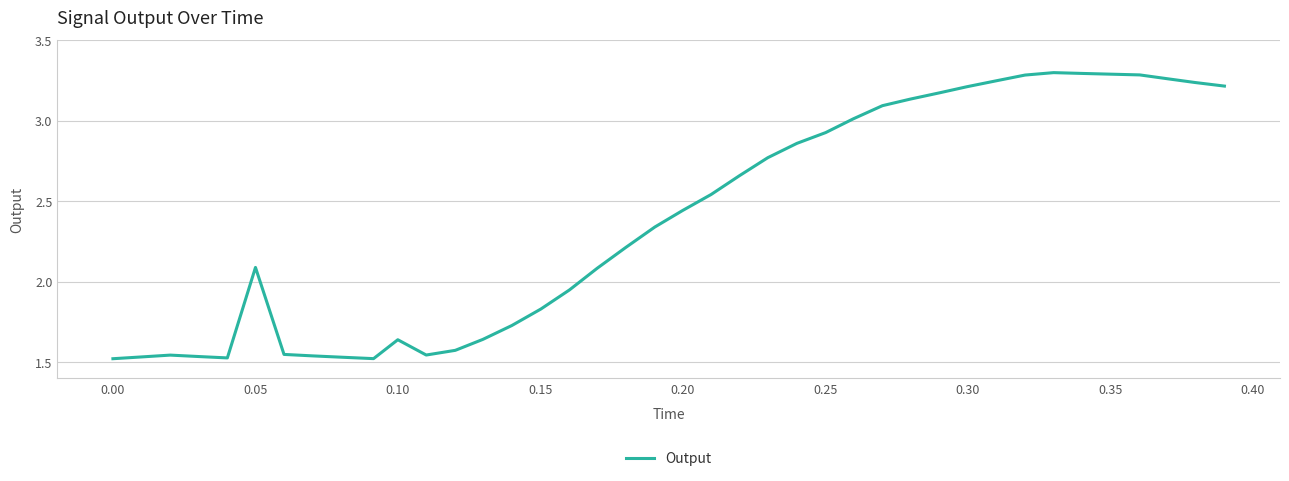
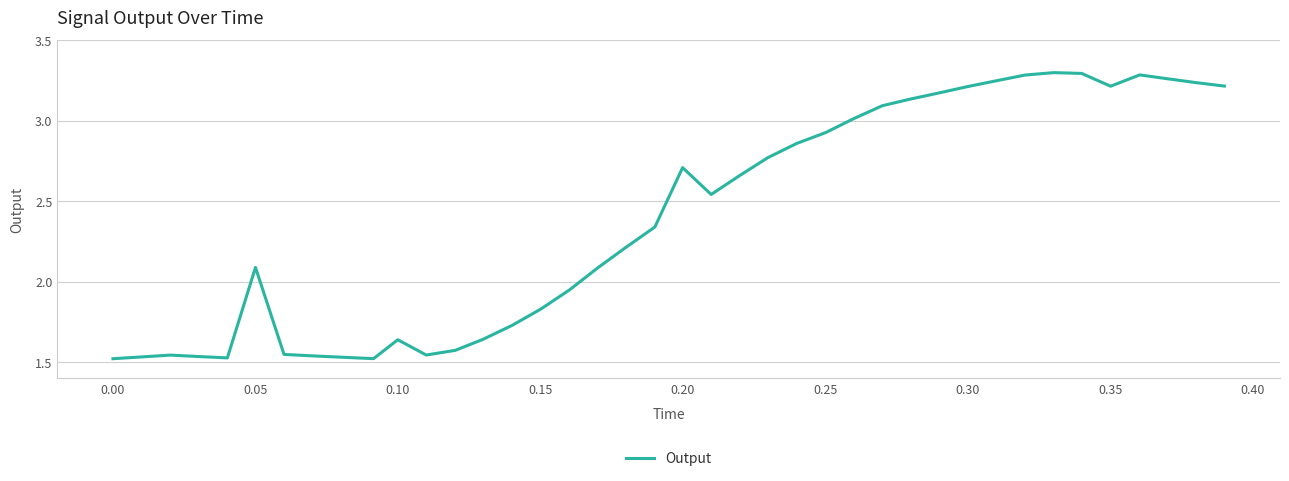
  {
    "0.00": 1.52,
    "0.05": 2.09,
    "0.10": 1.64,
-   "0.20": 2.44,
+   "0.20": 2.71,
    "0.25": 2.93,
-   "0.35": 3.29
+   "0.35": 3.21
  }
